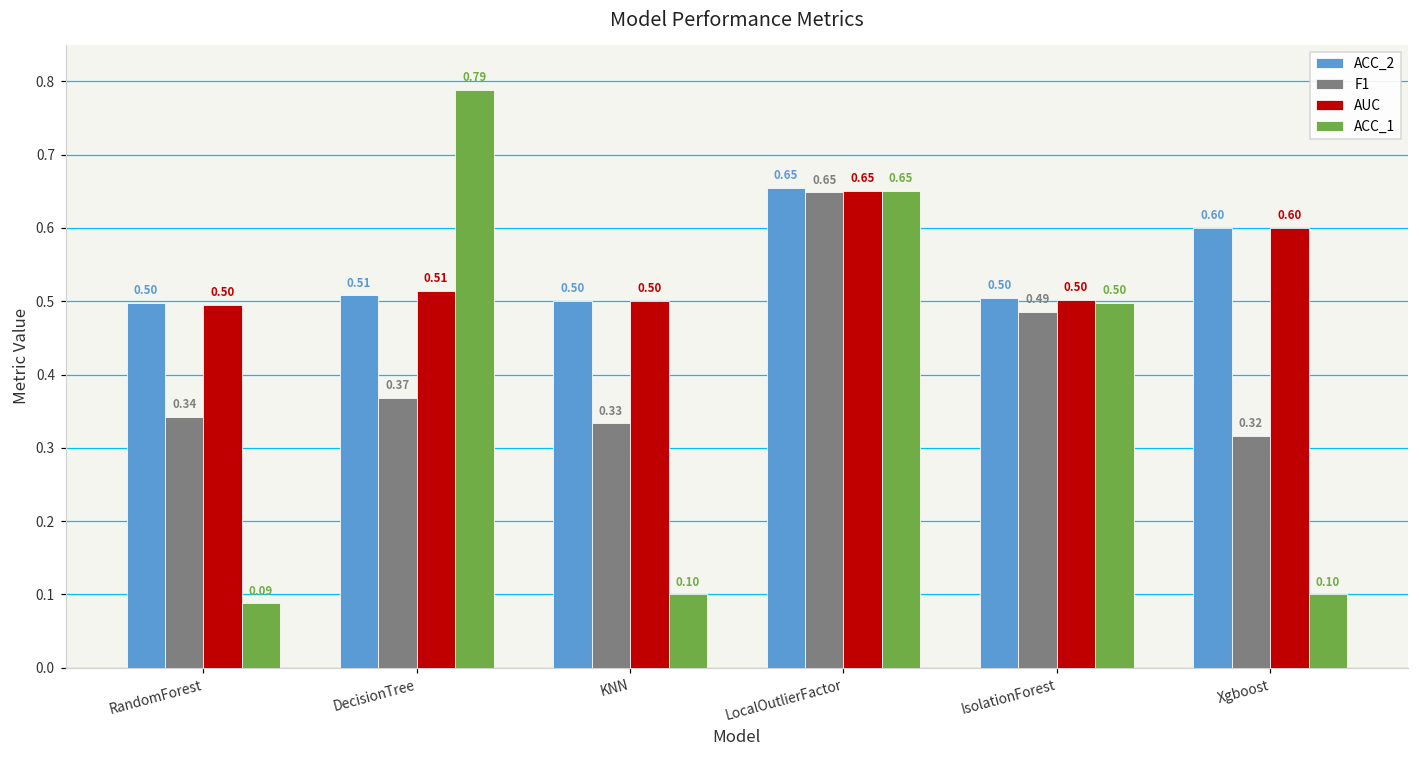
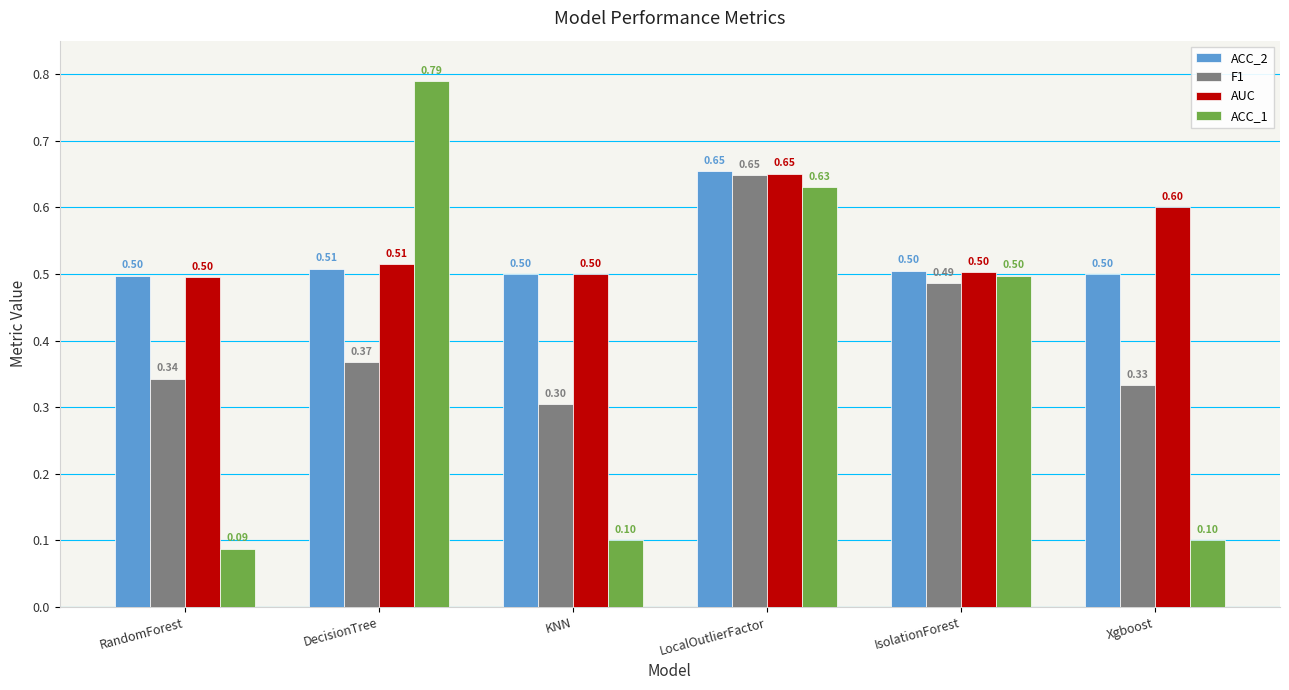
  {
    "ACC_2": {
      "RandomForest": 0.50,
      "DecisionTree": 0.51,
      "KNN": 0.50,
      "LocalOutlierFactor": 0.65,
      "IsolationForest": 0.50,
-     "Xgboost": 0.60
+     "Xgboost": 0.50
    },
    "F1": {
      "RandomForest": 0.34,
      "DecisionTree": 0.37,
-     "KNN": 0.33,
+     "KNN": 0.30,
      "LocalOutlierFactor": 0.65,
      "IsolationForest": 0.49,
-     "Xgboost": 0.32
+     "Xgboost": 0.33
    },
    "AUC": {
      "RandomForest": 0.50,
      "DecisionTree": 0.51,
      "KNN": 0.50,
      "LocalOutlierFactor": 0.65,
      "IsolationForest": 0.50,
      "Xgboost": 0.60
    },
    "ACC_1": {
      "RandomForest": 0.09,
      "DecisionTree": 0.79,
      "KNN": 0.10,
-     "LocalOutlierFactor": 0.65,
+     "LocalOutlierFactor": 0.63,
      "IsolationForest": 0.50,
      "Xgboost": 0.10
    }
  }
